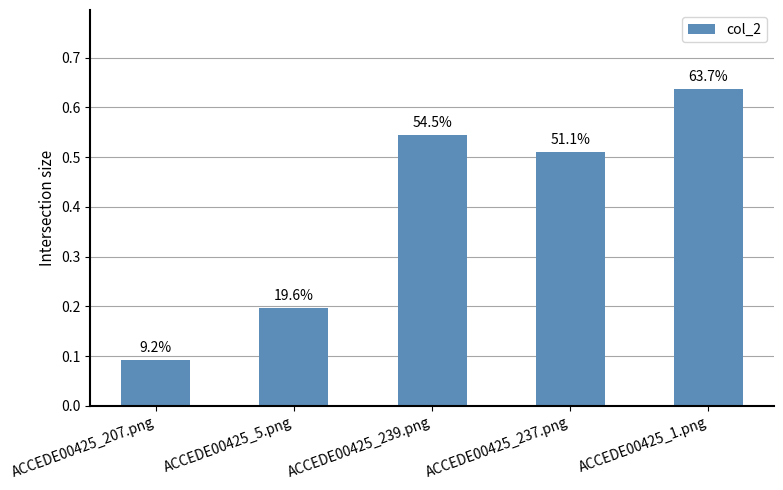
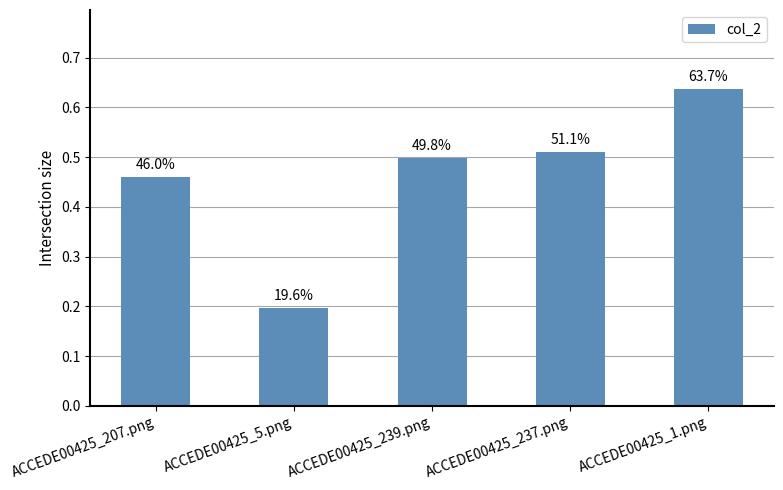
  {
-   "ACCEDE00425_207.png": "9.2%",
+   "ACCEDE00425_207.png": "46.0%",
    "ACCEDE00425_5.png": "19.6%",
-   "ACCEDE00425_239.png": "54.5%",
+   "ACCEDE00425_239.png": "49.8%",
    "ACCEDE00425_237.png": "51.1%",
    "ACCEDE00425_1.png": "63.7%"
  }
